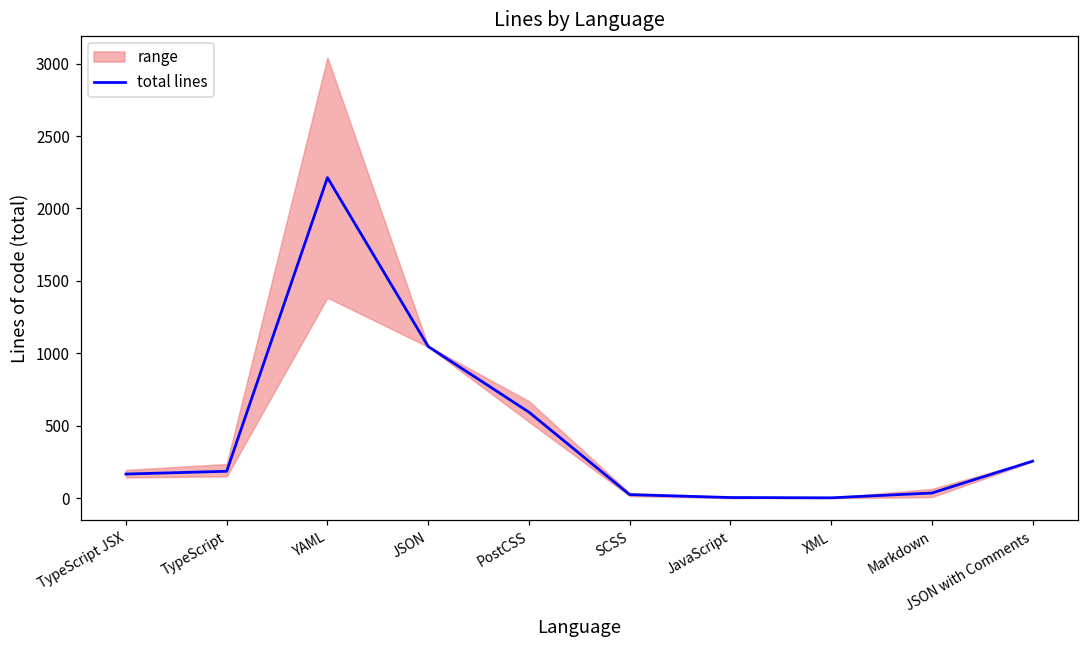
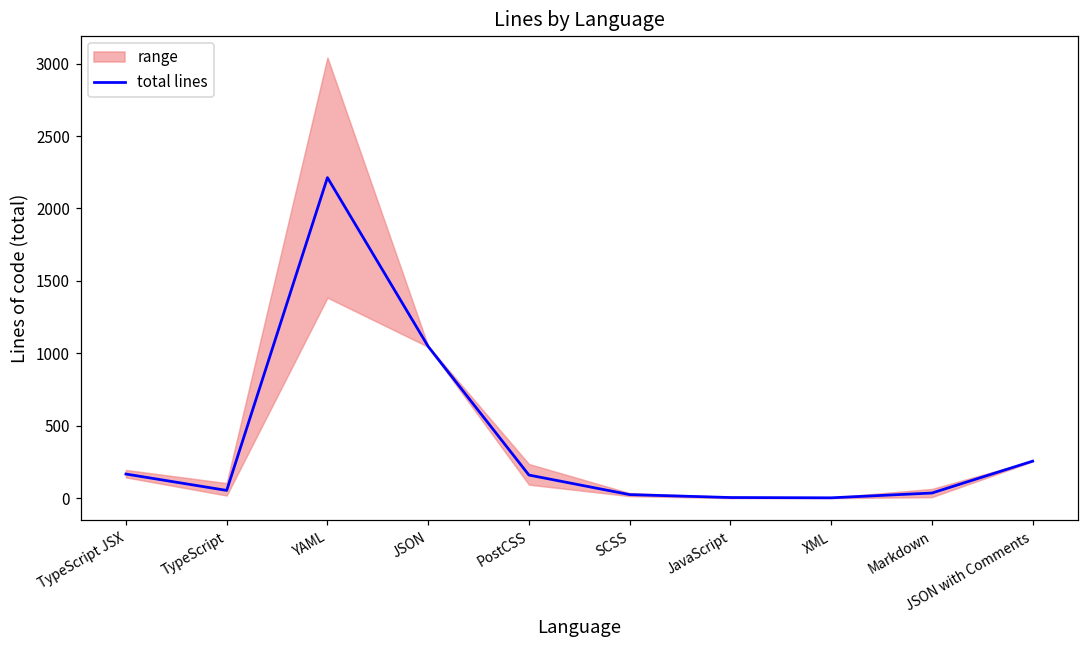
  {
    "total lines": {
      "TypeScript JSX": 170,
-     "TypeScript": 190,
+     "TypeScript": 60,
      "YAML": 2210,
-     "PostCSS": 600,
+     "PostCSS": 160,
      "Markdown": 40
    }
  }
